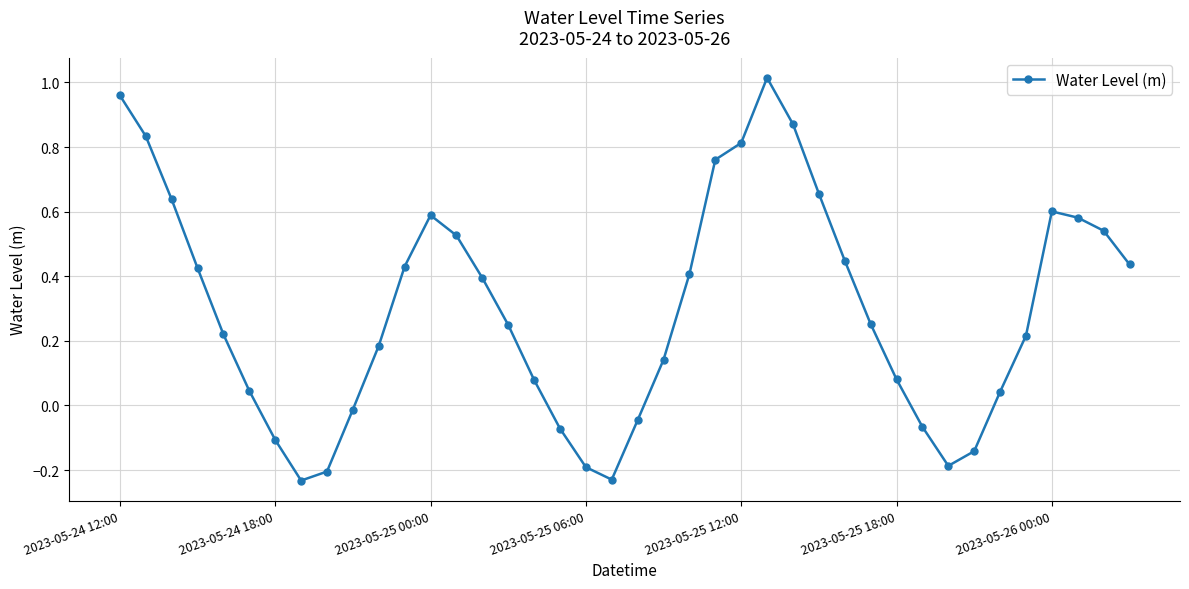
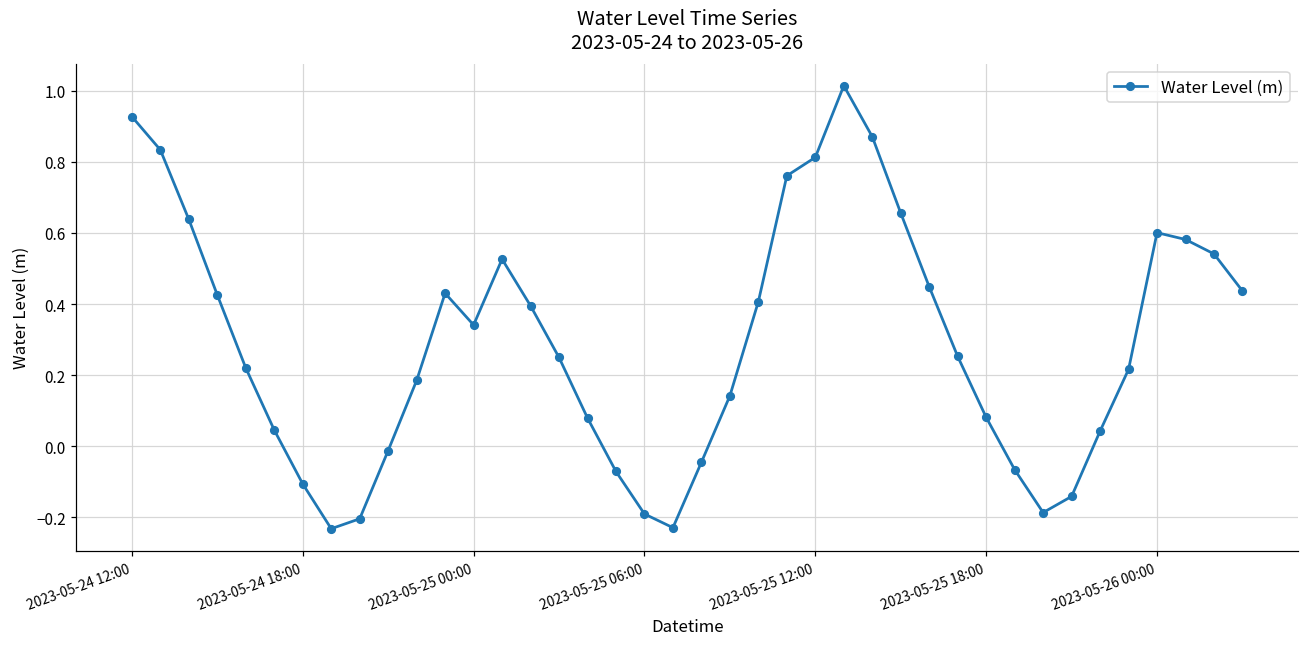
  {
-   "2023-05-24 12:00": 0.96,
+   "2023-05-24 12:00": 0.93,
    "2023-05-24 18:00": -0.11,
-   "2023-05-25 00:00": 0.59,
+   "2023-05-25 00:00": 0.34,
    "2023-05-25 06:00": -0.19,
    "2023-05-25 12:00": 0.81,
    "2023-05-25 18:00": 0.08,
    "2023-05-26 00:00": 0.60
  }
